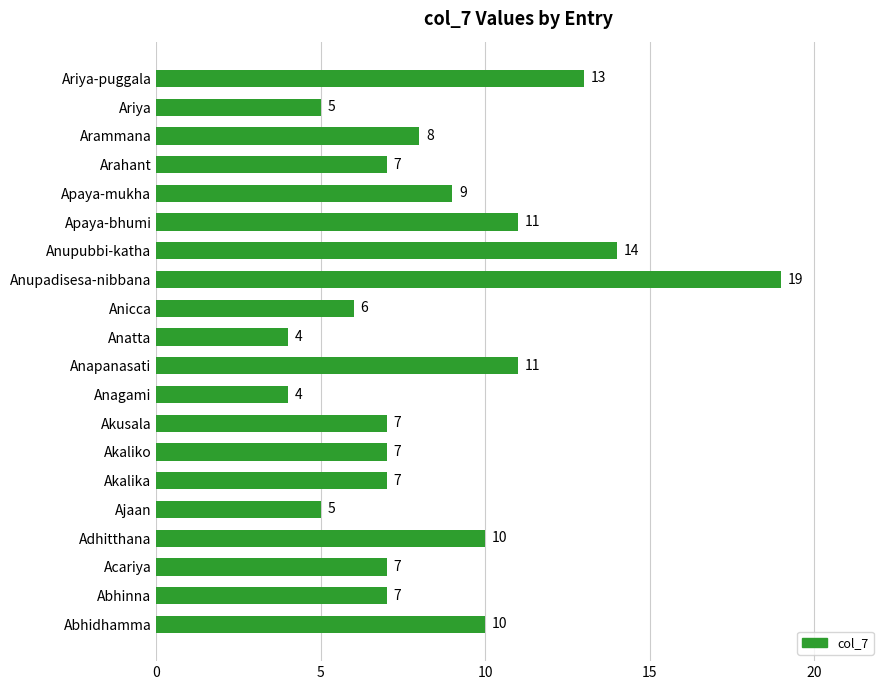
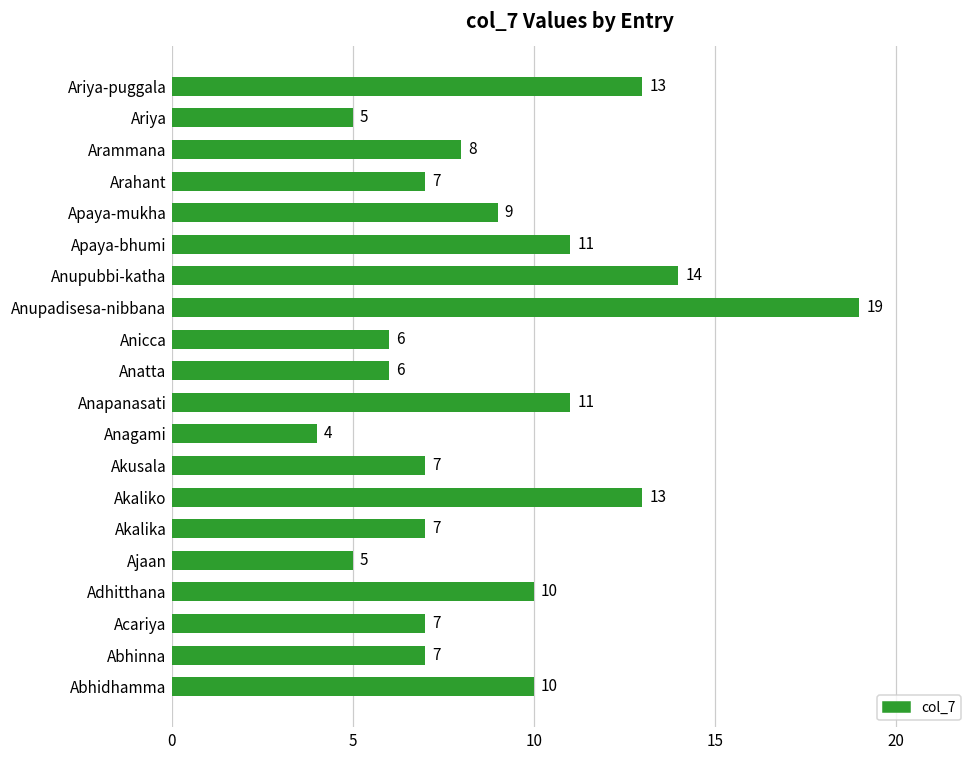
  {
    "Ariya-puggala": 13,
    "Ariya": 5,
    "Arammana": 8,
    "Arahant": 7,
    "Apaya-mukha": 9,
    "Apaya-bhumi": 11,
    "Anupubbi-katha": 14,
    "Anupadisesa-nibbana": 19,
    "Anicca": 6,
-   "Anatta": 4,
+   "Anatta": 6,
    "Anapanasati": 11,
    "Anagami": 4,
    "Akusala": 7,
-   "Akaliko": 7,
+   "Akaliko": 13,
    "Akalika": 7,
    "Ajaan": 5,
    "Adhitthana": 10,
    "Acariya": 7,
    "Abhinna": 7,
    "Abhidhamma": 10
  }
